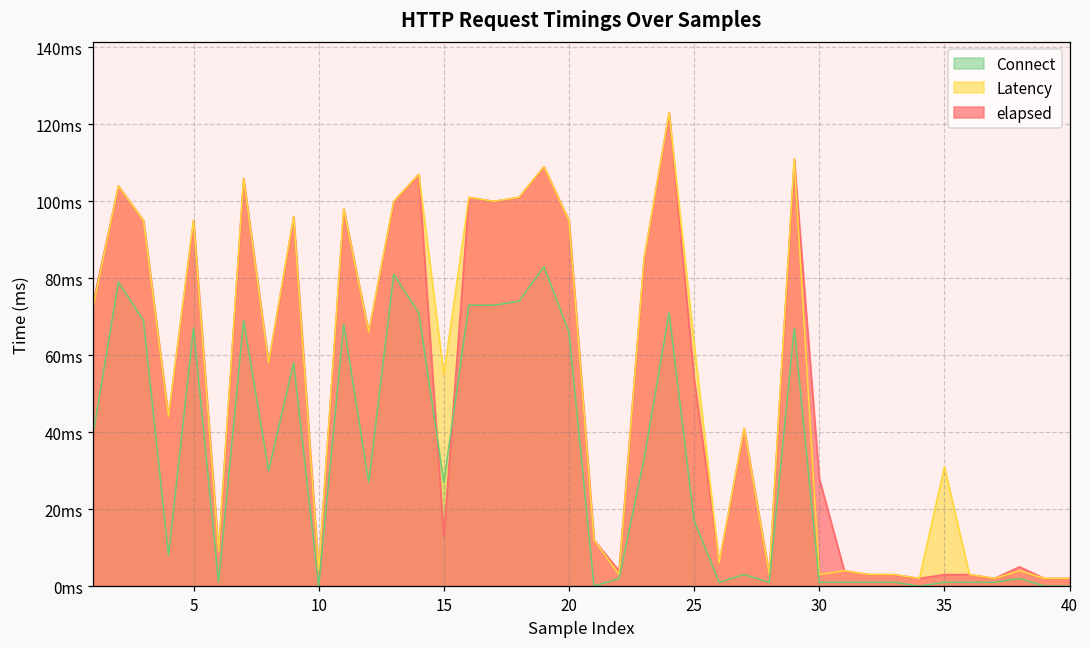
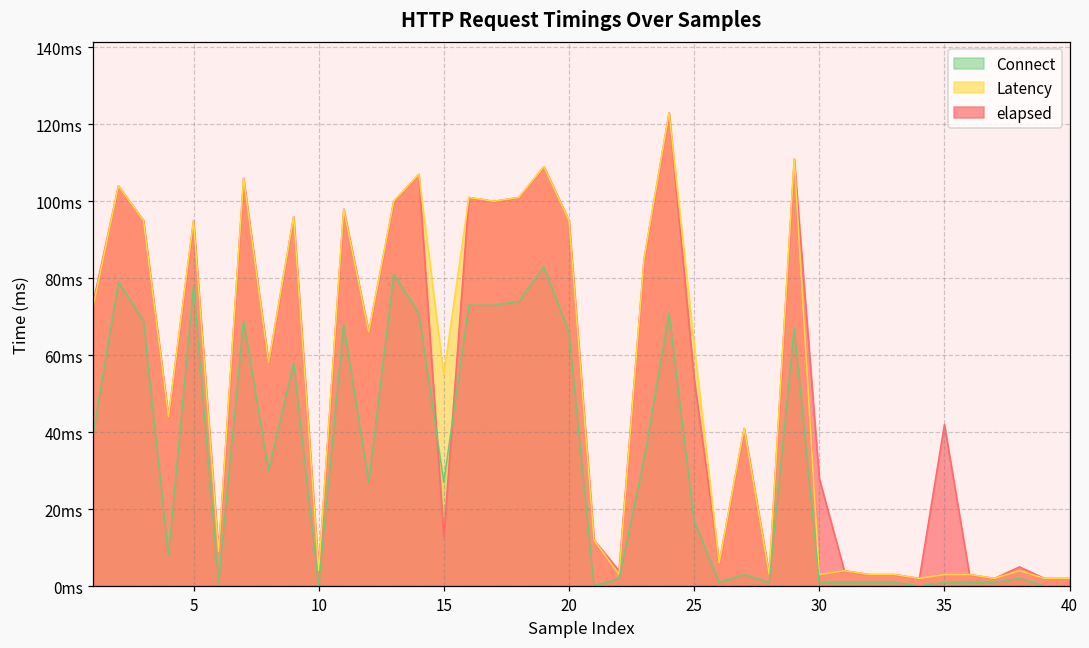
  {
    "Connect": {
-     "5": "67ms",
+     "5": "78ms",
      "10": "0ms",
      "15": "27ms",
      "20": "66ms",
      "25": "17ms",
      "30": "1ms",
      "35": "1ms",
      "40": "0ms"
    },
    "Latency": {
      "15": "55ms",
      "25": "63ms",
      "30": "3ms",
-     "35": "31ms"
+     "35": "3ms"
    },
    "elapsed": {
      "15": "13ms",
      "25": "54ms",
      "30": "28ms",
-     "35": "3ms"
+     "35": "42ms"
    }
  }
